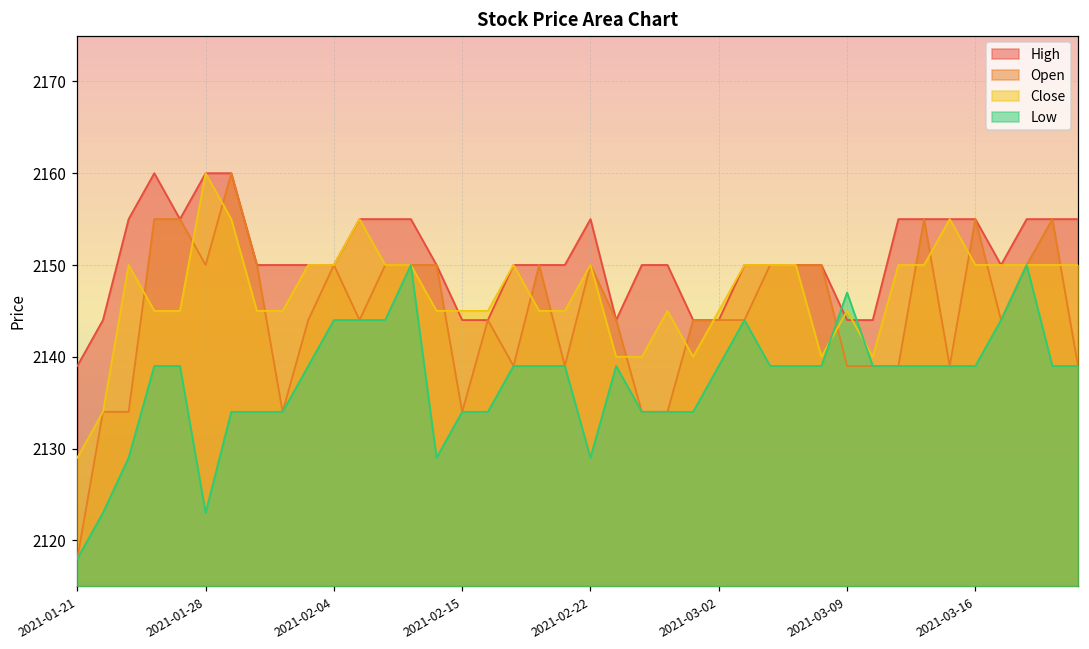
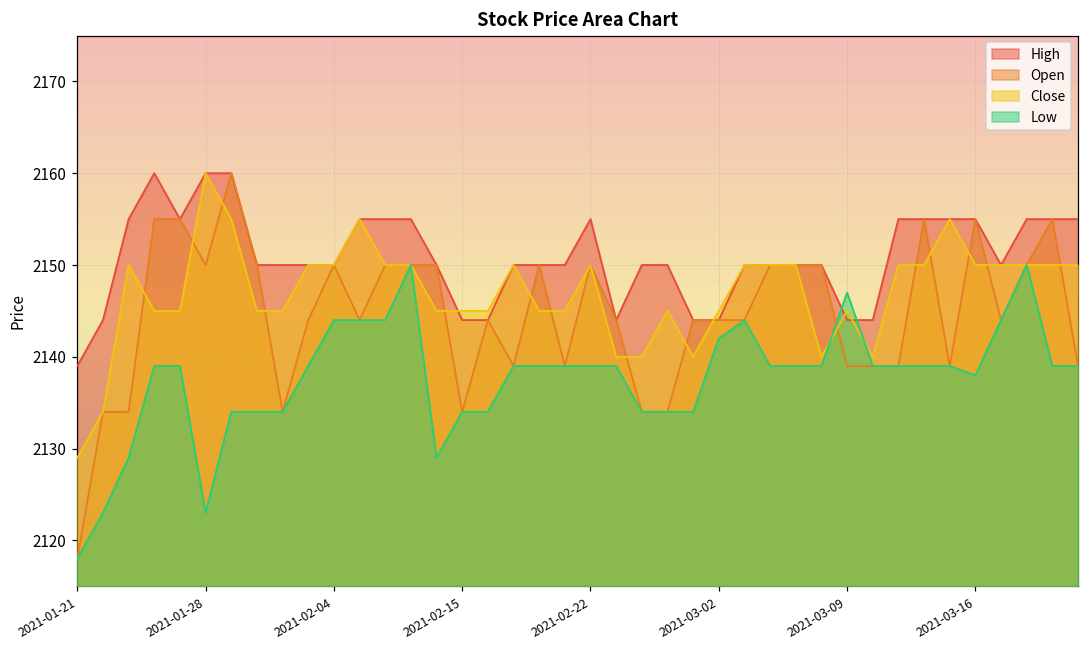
  {
    "Low": {
      "2021-01-28": 2123,
      "2021-02-04": 2144,
-     "2021-02-22": 2129,
-     "2021-03-02": 2139,
+     "2021-02-22": 2139,
+     "2021-03-02": 2142,
      "2021-03-09": 2147,
-     "2021-03-16": 2139
+     "2021-03-16": 2138
    }
  }
